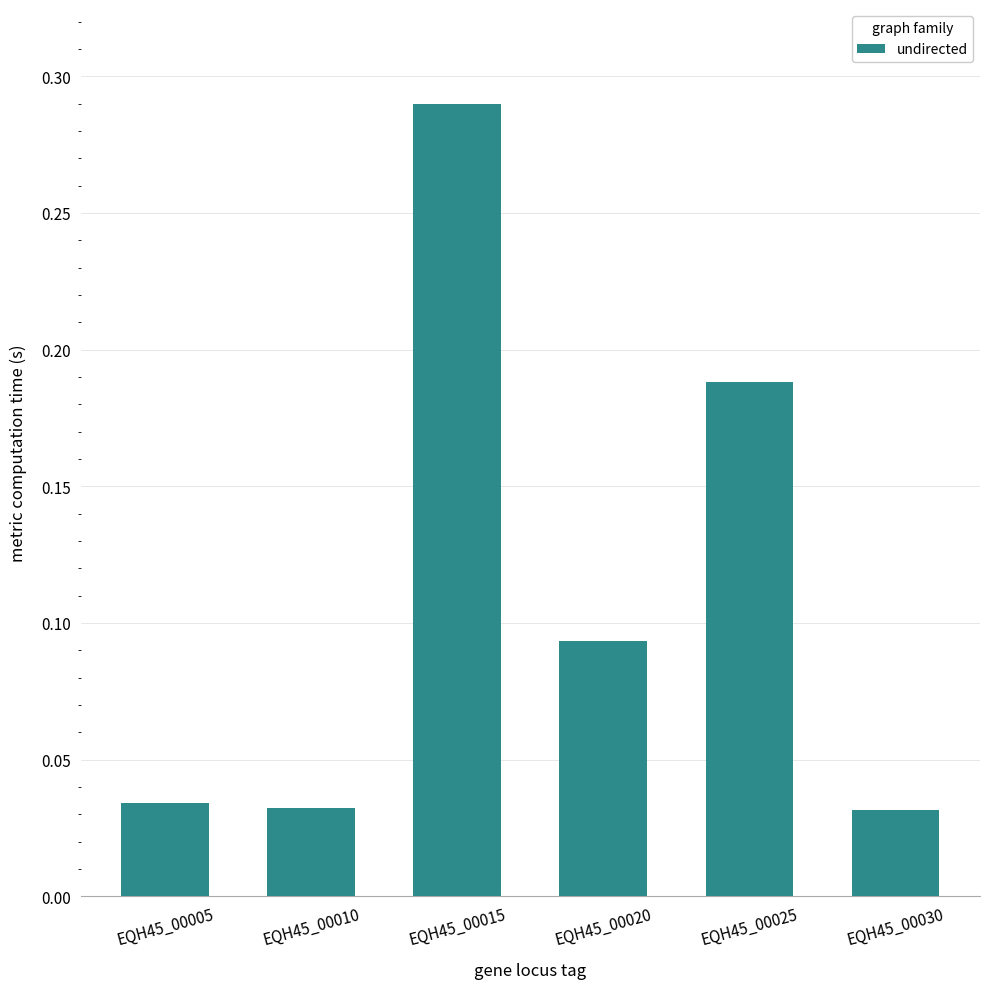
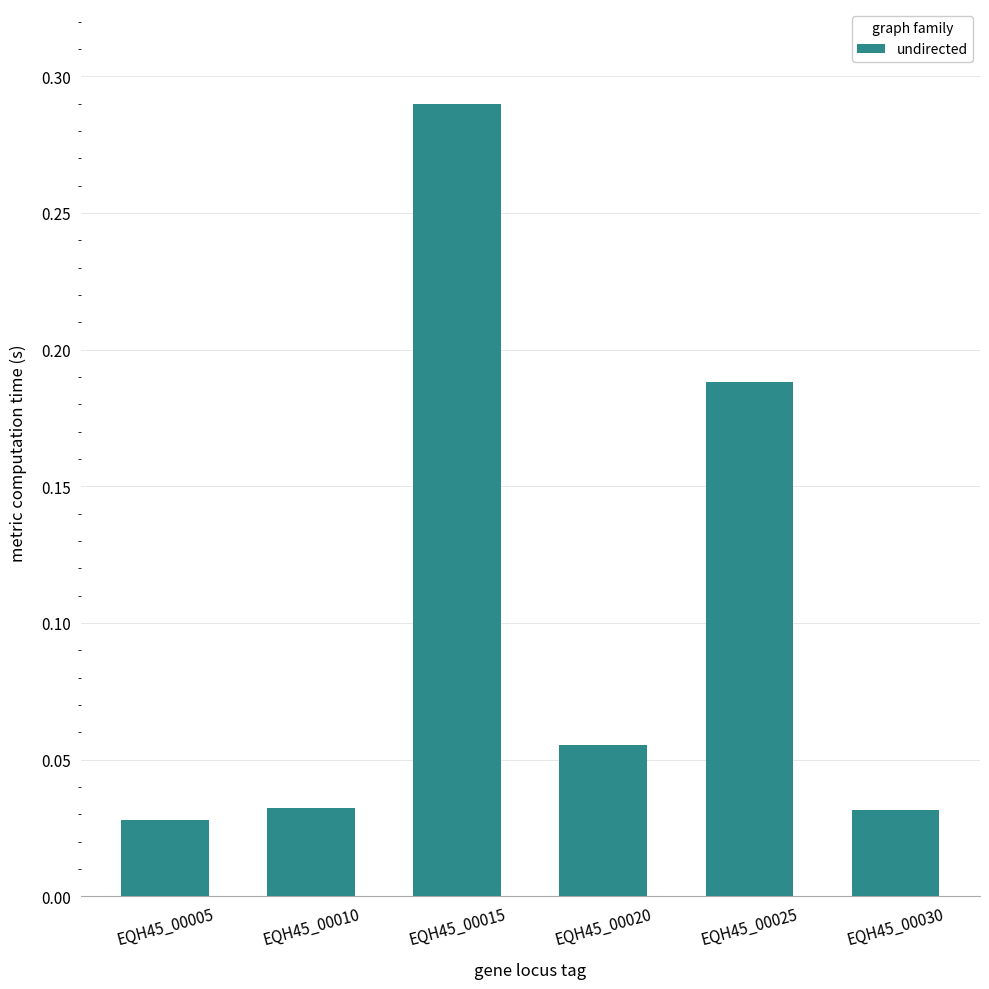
  {
-   "EQH45_00005": 0.034,
+   "EQH45_00005": 0.028,
    "EQH45_00010": 0.032,
    "EQH45_00015": 0.290,
-   "EQH45_00020": 0.093,
+   "EQH45_00020": 0.055,
    "EQH45_00025": 0.188,
    "EQH45_00030": 0.031
  }
